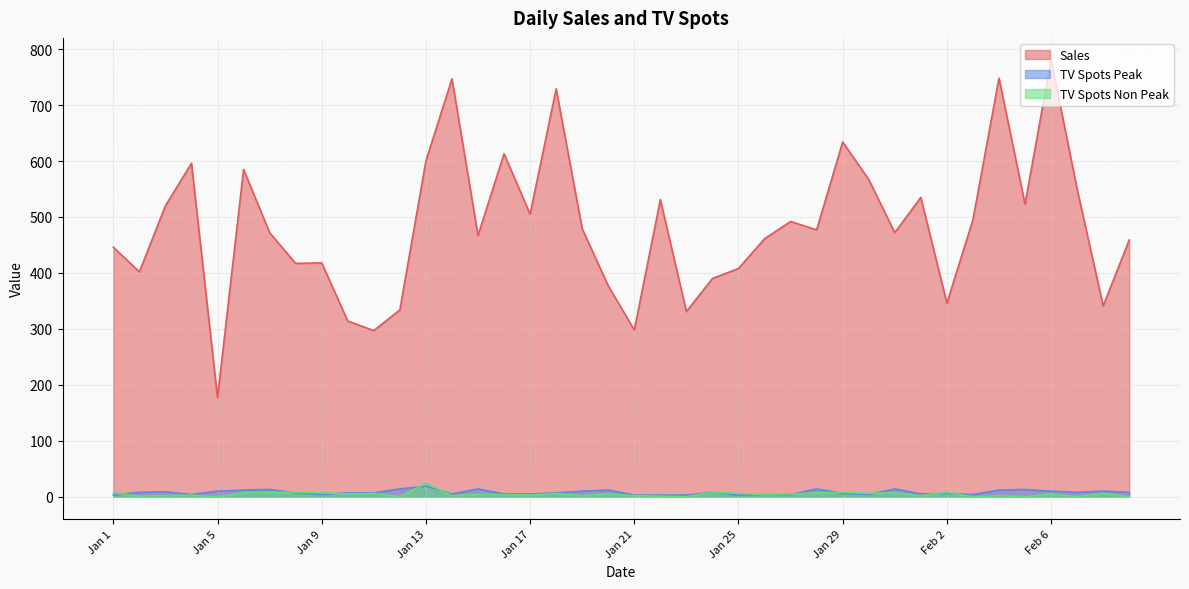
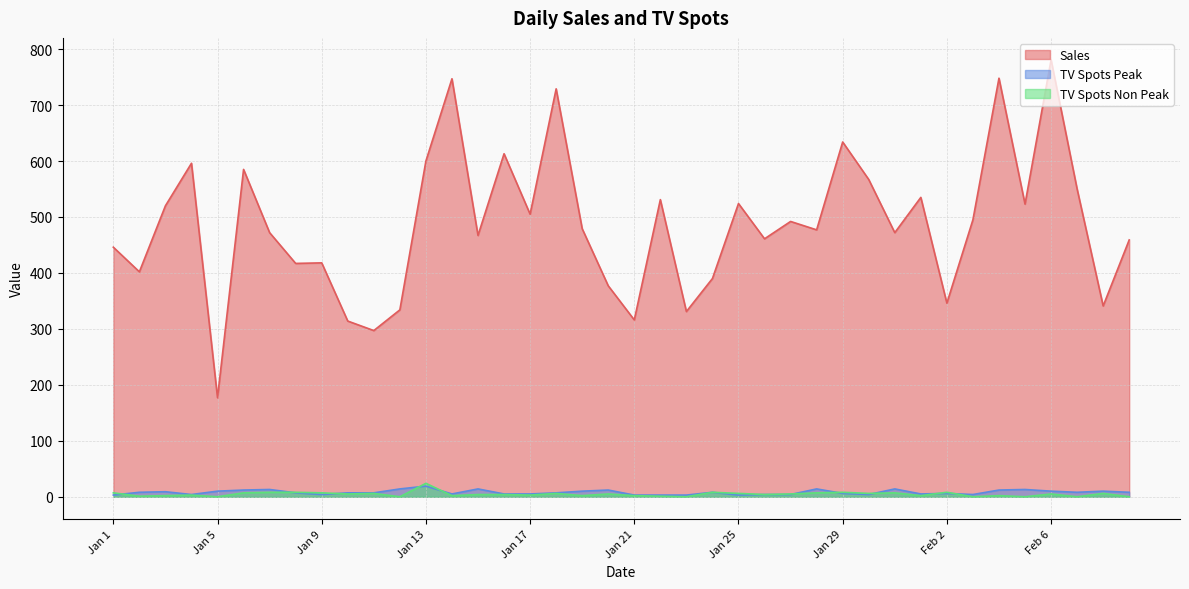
  {
    "Sales": {
      "Jan 1": 450,
      "Jan 5": 180,
      "Jan 9": 420,
      "Jan 13": 600,
      "Jan 17": 510,
-     "Jan 21": 300,
-     "Jan 25": 410,
+     "Jan 21": 320,
+     "Jan 25": 520,
      "Jan 29": 630,
      "Feb 2": 350
    },
    "TV Spots Peak": {
      "Jan 5": 10,
      "Jan 13": 20,
      "Feb 6": 10
    },
    "TV Spots Non Peak": {
      "Jan 5": 0,
      "Jan 13": 20,
      "Feb 6": 10
    }
  }
